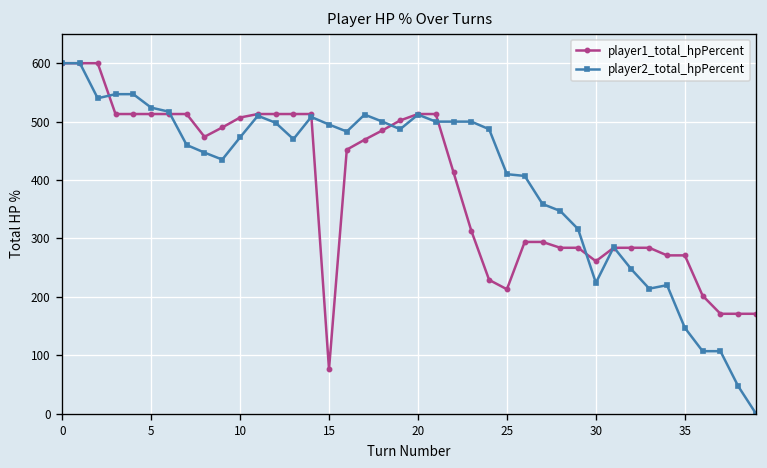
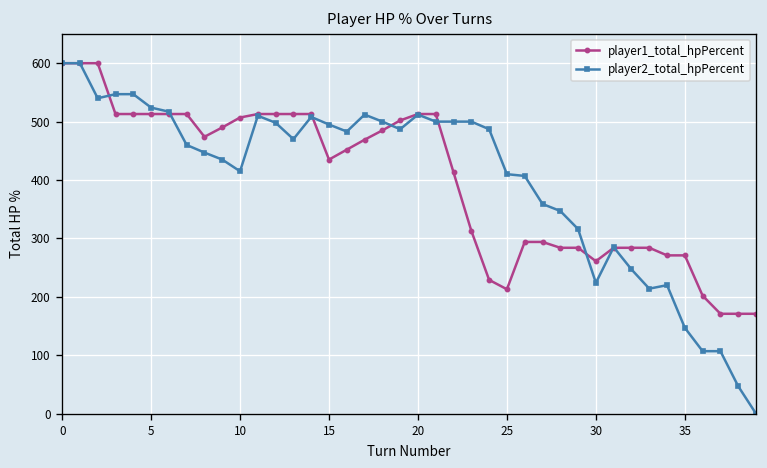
  {
    "player1_total_hpPercent": {
      "5": 510,
      "10": 510,
-     "15": 80,
+     "15": 440,
      "25": 210,
      "30": 260,
      "35": 270
    },
    "player2_total_hpPercent": {
      "5": 520,
-     "10": 470,
+     "10": 420,
      "15": 500,
      "25": 410,
      "30": 220,
      "35": 150
    }
  }
